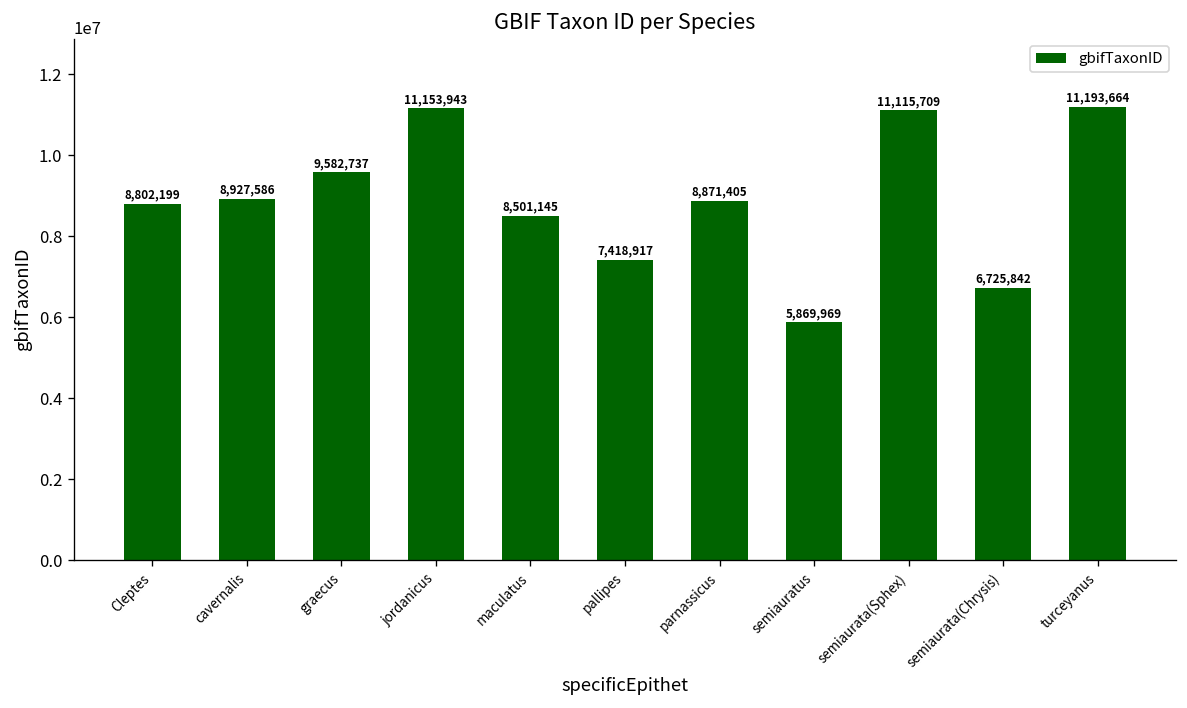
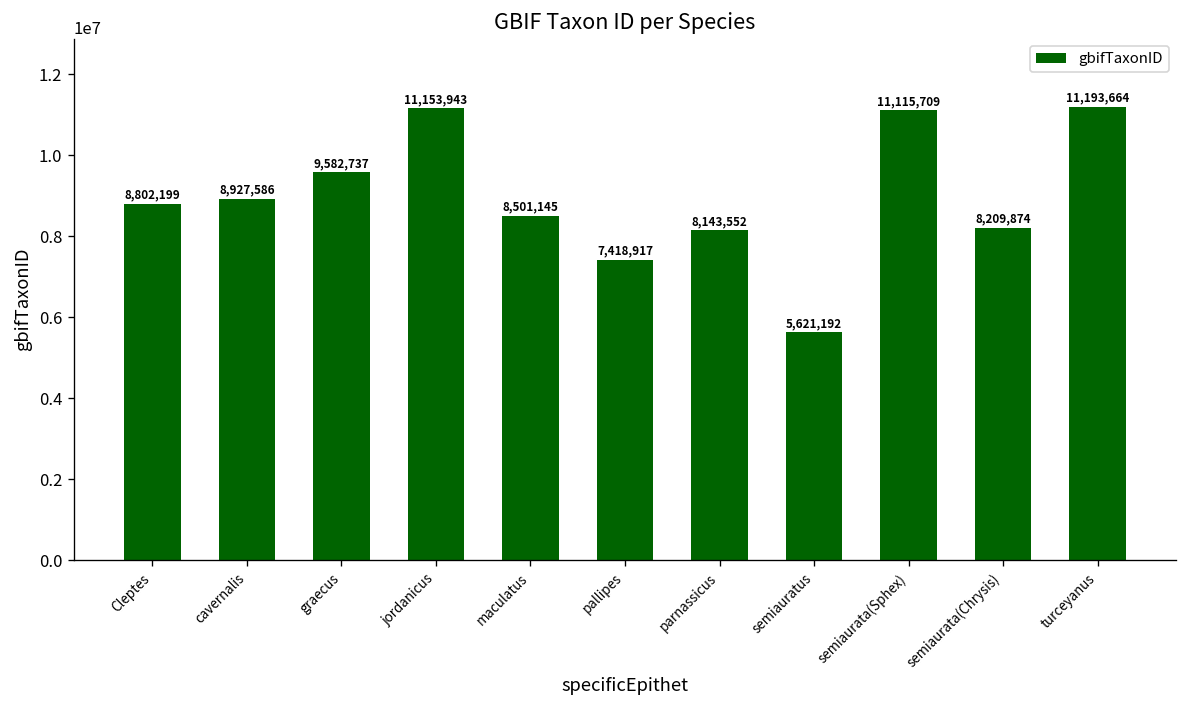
  {
    "Cleptes": "8,802,199",
    "cavernalis": "8,927,586",
    "graecus": "9,582,737",
    "jordanicus": "11,153,943",
    "maculatus": "8,501,145",
    "pallipes": "7,418,917",
-   "parnassicus": "8,871,405",
-   "semiauratus": "5,869,969",
+   "parnassicus": "8,143,552",
+   "semiauratus": "5,621,192",
    "semiaurata(Sphex)": "11,115,709",
-   "semiaurata(Chrysis)": "6,725,842",
+   "semiaurata(Chrysis)": "8,209,874",
    "turceyanus": "11,193,664"
  }
